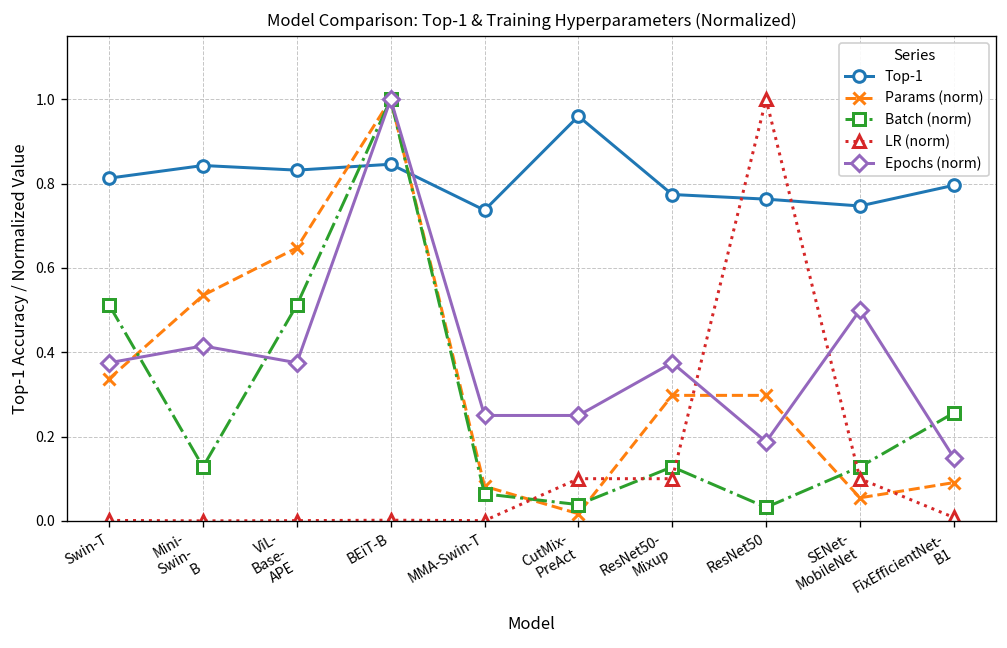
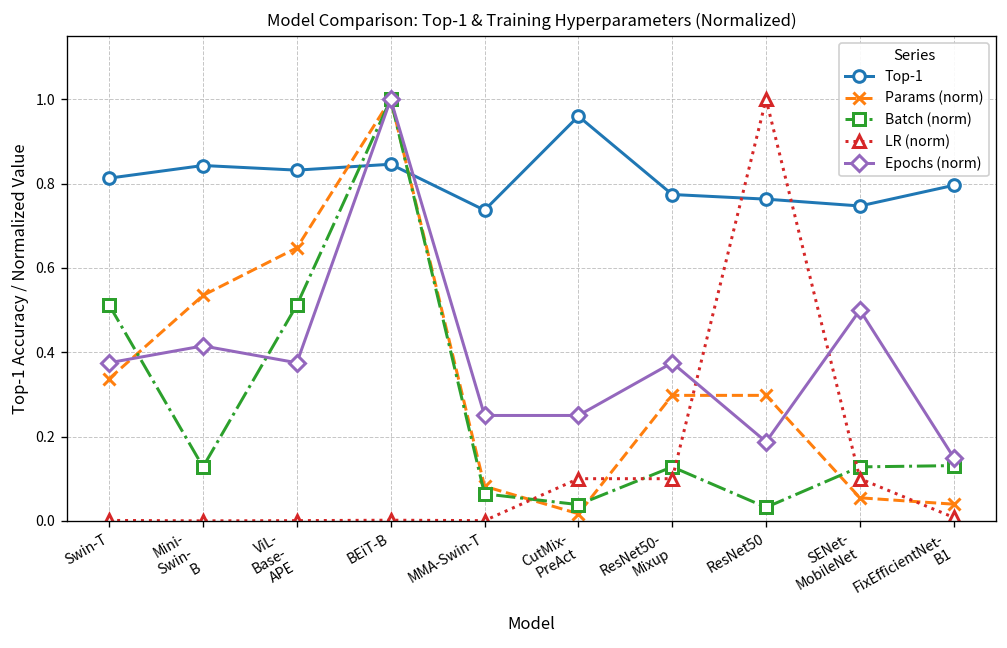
  {
    "Top-1": {
      "Swin-T": 0.81,
      "Mini- Swin- B": 0.84,
      "ViL- Base- APE": 0.83,
      "BEiT-B": 0.85,
      "MMA-Swin-T": 0.74,
      "CutMix- PreAct": 0.96,
      "ResNet50- Mixup": 0.77,
      "ResNet50": 0.76,
      "SENet- MobileNet": 0.75,
      "FixEfficientNet- B1": 0.80
    },
    "Params (norm)": {
      "Swin-T": 0.34,
      "Mini- Swin- B": 0.53,
      "ViL- Base- APE": 0.65,
      "MMA-Swin-T": 0.08,
      "CutMix- PreAct": 0.02,
      "ResNet50- Mixup": 0.30,
      "ResNet50": 0.30,
      "SENet- MobileNet": 0.05,
-     "FixEfficientNet- B1": 0.09
+     "FixEfficientNet- B1": 0.04
    },
    "Batch (norm)": {
      "Swin-T": 0.51,
      "Mini- Swin- B": 0.13,
      "ViL- Base- APE": 0.51,
      "MMA-Swin-T": 0.06,
      "CutMix- PreAct": 0.04,
      "ResNet50- Mixup": 0.13,
      "ResNet50": 0.03,
      "SENet- MobileNet": 0.13,
-     "FixEfficientNet- B1": 0.26
+     "FixEfficientNet- B1": 0.13
    },
    "LR (norm)": {
      "Swin-T": 0.00,
      "Mini- Swin- B": 0.00,
      "ViL- Base- APE": 0.00,
      "BEiT-B": 0.00,
      "MMA-Swin-T": 0.00,
      "CutMix- PreAct": 0.10,
      "ResNet50- Mixup": 0.10,
      "ResNet50": 1.00,
      "SENet- MobileNet": 0.10,
      "FixEfficientNet- B1": 0.01
    },
    "Epochs (norm)": {
      "Swin-T": 0.38,
      "Mini- Swin- B": 0.42,
      "ViL- Base- APE": 0.38,
      "MMA-Swin-T": 0.25,
      "CutMix- PreAct": 0.25,
      "ResNet50- Mixup": 0.38,
      "ResNet50": 0.19,
      "SENet- MobileNet": 0.50,
      "FixEfficientNet- B1": 0.15
    }
  }
